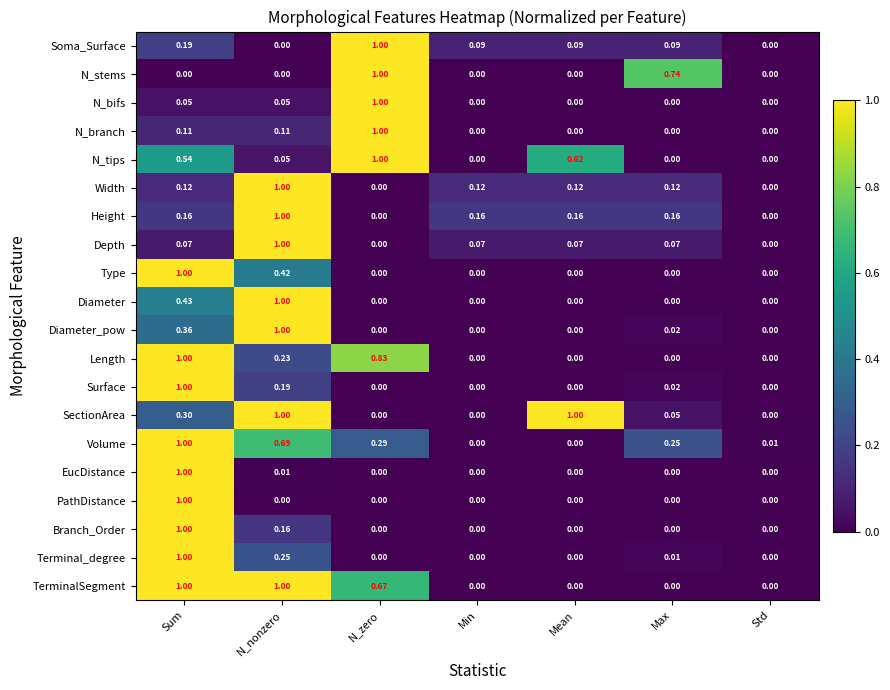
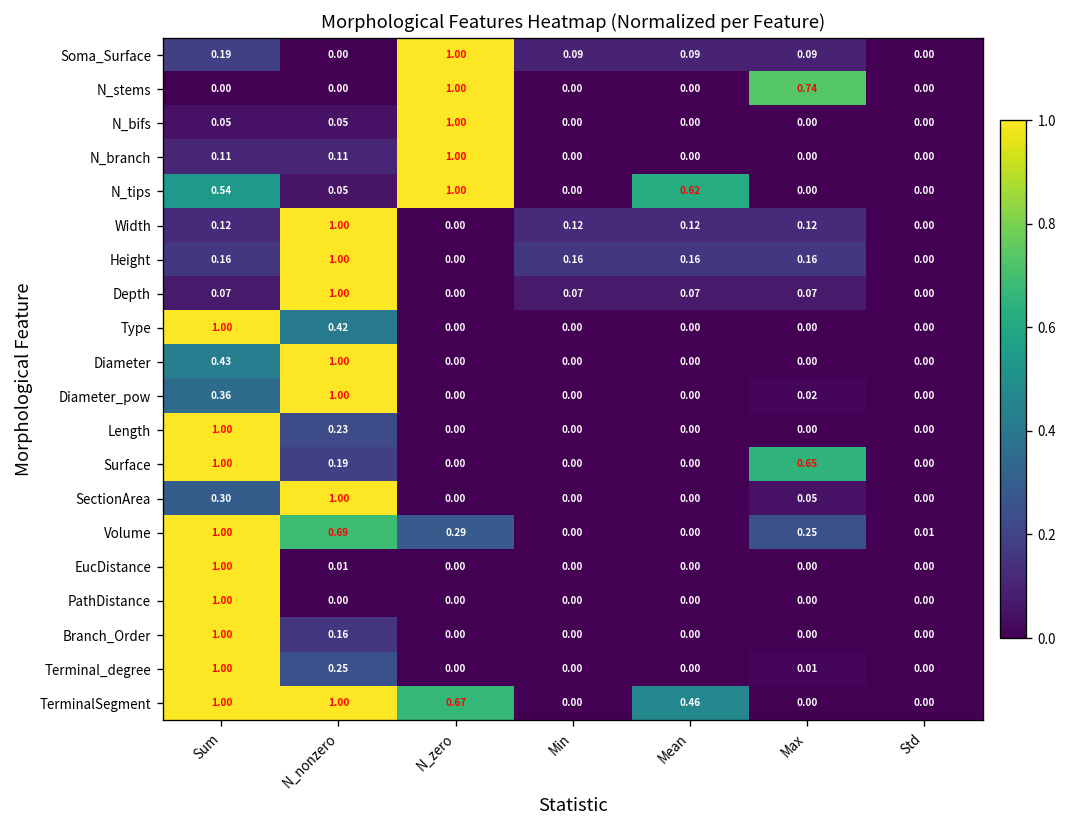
  {
    "Soma_Surface": {
      "Sum": 0.19,
      "N_nonzero": 0.00,
      "N_zero": 1.00,
      "Min": 0.09,
      "Mean": 0.09,
      "Max": 0.09,
      "Std": 0.00
    },
    "N_stems": {
      "Sum": 0.00,
      "N_nonzero": 0.00,
      "N_zero": 1.00,
      "Min": 0.00,
      "Mean": 0.00,
      "Max": 0.74,
      "Std": 0.00
    },
    "N_bifs": {
      "Sum": 0.05,
      "N_nonzero": 0.05,
      "N_zero": 1.00,
      "Min": 0.00,
      "Mean": 0.00,
      "Max": 0.00,
      "Std": 0.00
    },
    "N_branch": {
      "Sum": 0.11,
      "N_nonzero": 0.11,
      "N_zero": 1.00,
      "Min": 0.00,
      "Mean": 0.00,
      "Max": 0.00,
      "Std": 0.00
    },
    "N_tips": {
      "Sum": 0.54,
      "N_nonzero": 0.05,
      "N_zero": 1.00,
      "Min": 0.00,
      "Mean": 0.62,
      "Max": 0.00,
      "Std": 0.00
    },
    "Width": {
      "Sum": 0.12,
      "N_nonzero": 1.00,
      "N_zero": 0.00,
      "Min": 0.12,
      "Mean": 0.12,
      "Max": 0.12,
      "Std": 0.00
    },
    "Height": {
      "Sum": 0.16,
      "N_nonzero": 1.00,
      "N_zero": 0.00,
      "Min": 0.16,
      "Mean": 0.16,
      "Max": 0.16,
      "Std": 0.00
    },
    "Depth": {
      "Sum": 0.07,
      "N_nonzero": 1.00,
      "N_zero": 0.00,
      "Min": 0.07,
      "Mean": 0.07,
      "Max": 0.07,
      "Std": 0.00
    },
    "Type": {
      "Sum": 1.00,
      "N_nonzero": 0.42,
      "N_zero": 0.00,
      "Min": 0.00,
      "Mean": 0.00,
      "Max": 0.00,
      "Std": 0.00
    },
    "Diameter": {
      "Sum": 0.43,
      "N_nonzero": 1.00,
      "N_zero": 0.00,
      "Min": 0.00,
      "Mean": 0.00,
      "Max": 0.00,
      "Std": 0.00
    },
    "Diameter_pow": {
      "Sum": 0.36,
      "N_nonzero": 1.00,
      "N_zero": 0.00,
      "Min": 0.00,
      "Mean": 0.00,
      "Max": 0.02,
      "Std": 0.00
    },
    "Length": {
      "Sum": 1.00,
      "N_nonzero": 0.23,
-     "N_zero": 0.83,
+     "N_zero": 0.00,
      "Min": 0.00,
      "Mean": 0.00,
      "Max": 0.00,
      "Std": 0.00
    },
    "Surface": {
      "Sum": 1.00,
      "N_nonzero": 0.19,
      "N_zero": 0.00,
      "Min": 0.00,
      "Mean": 0.00,
-     "Max": 0.02,
+     "Max": 0.65,
      "Std": 0.00
    },
    "SectionArea": {
      "Sum": 0.30,
      "N_nonzero": 1.00,
      "N_zero": 0.00,
      "Min": 0.00,
-     "Mean": 1.00,
+     "Mean": 0.00,
      "Max": 0.05,
      "Std": 0.00
    },
    "Volume": {
      "Sum": 1.00,
      "N_nonzero": 0.69,
      "N_zero": 0.29,
      "Min": 0.00,
      "Mean": 0.00,
      "Max": 0.25,
      "Std": 0.01
    },
    "EucDistance": {
      "Sum": 1.00,
      "N_nonzero": 0.01,
      "N_zero": 0.00,
      "Min": 0.00,
      "Mean": 0.00,
      "Max": 0.00,
      "Std": 0.00
    },
    "PathDistance": {
      "Sum": 1.00,
      "N_nonzero": 0.00,
      "N_zero": 0.00,
      "Min": 0.00,
      "Mean": 0.00,
      "Max": 0.00,
      "Std": 0.00
    },
    "Branch_Order": {
      "Sum": 1.00,
      "N_nonzero": 0.16,
      "N_zero": 0.00,
      "Min": 0.00,
      "Mean": 0.00,
      "Max": 0.00,
      "Std": 0.00
    },
    "Terminal_degree": {
      "Sum": 1.00,
      "N_nonzero": 0.25,
      "N_zero": 0.00,
      "Min": 0.00,
      "Mean": 0.00,
      "Max": 0.01,
      "Std": 0.00
    },
    "TerminalSegment": {
      "Sum": 1.00,
      "N_nonzero": 1.00,
      "N_zero": 0.67,
      "Min": 0.00,
-     "Mean": 0.00,
+     "Mean": 0.46,
      "Max": 0.00,
      "Std": 0.00
    }
  }
